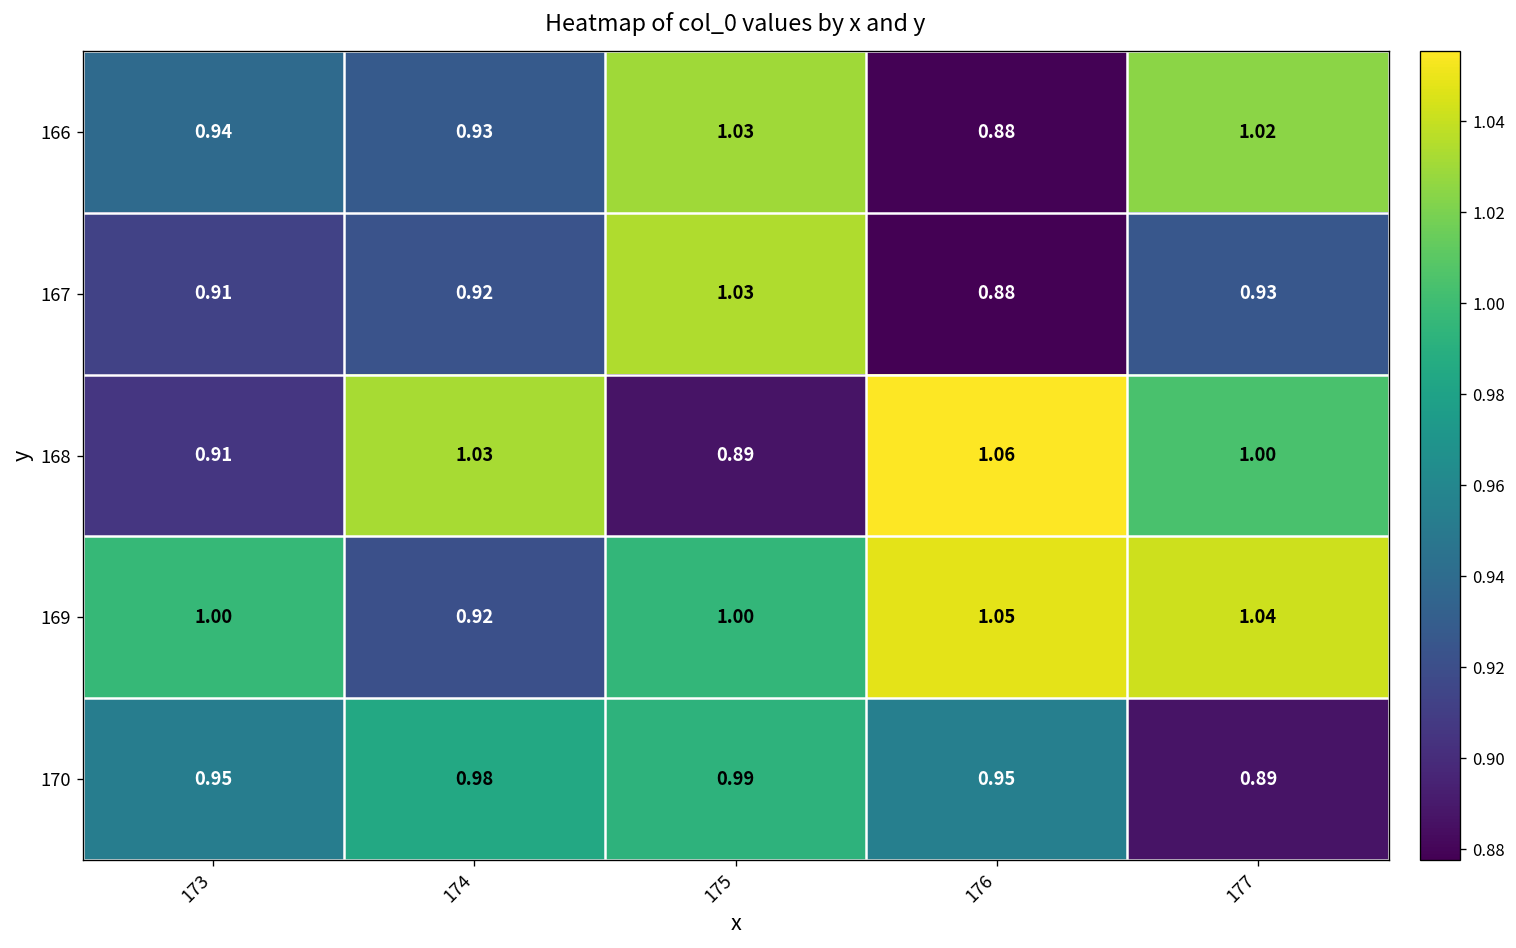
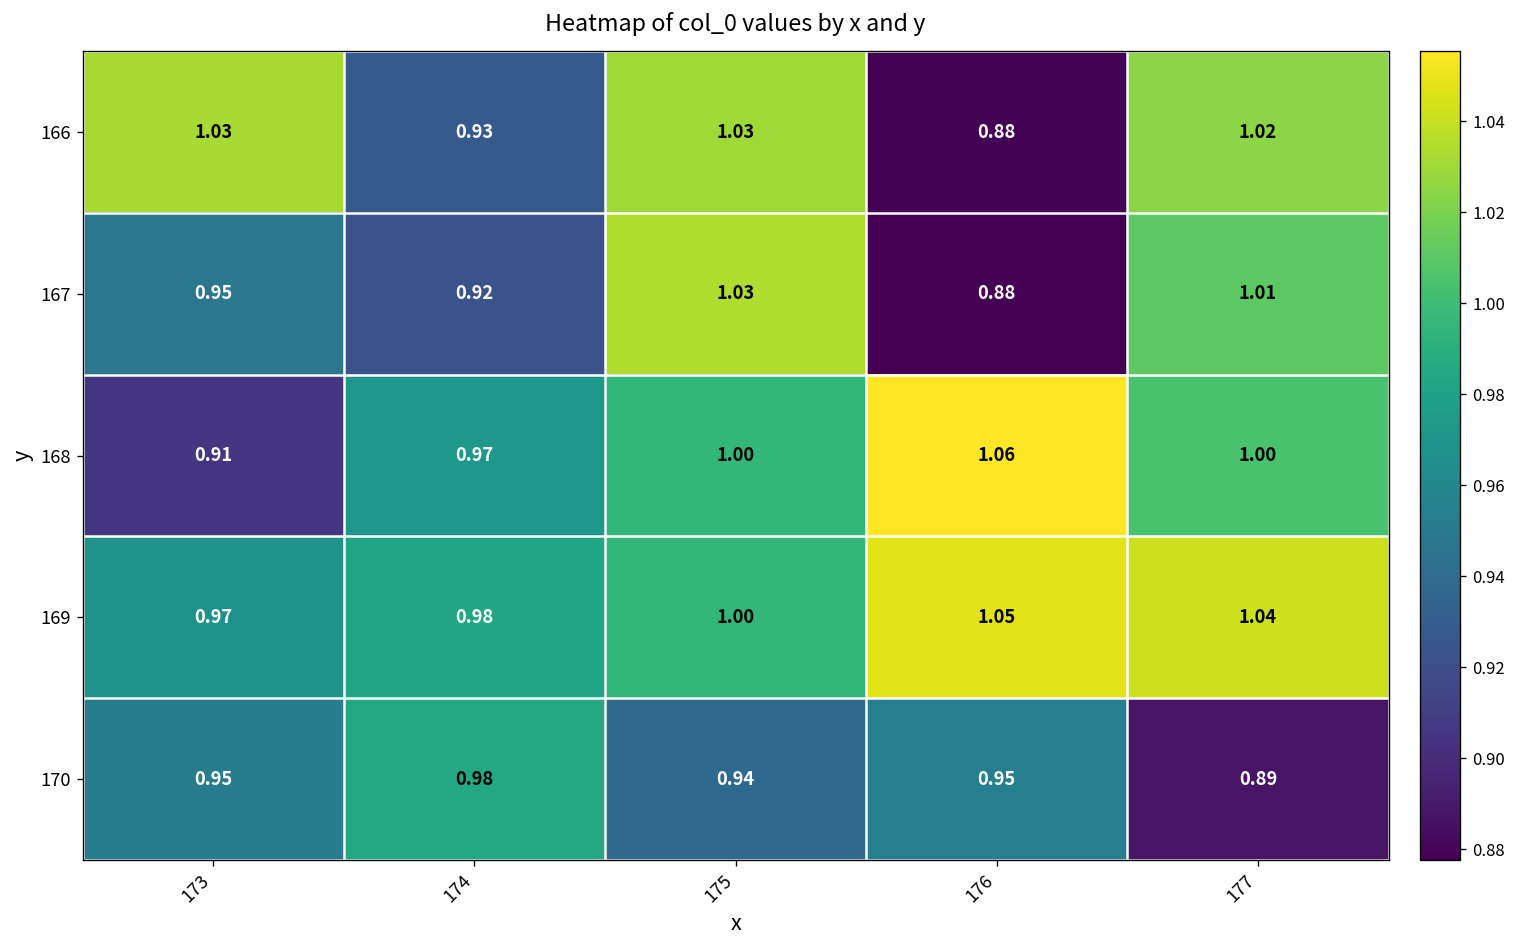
  {
    "166": {
-     "173": 0.94,
+     "173": 1.03,
      "174": 0.93,
      "175": 1.03,
      "176": 0.88,
      "177": 1.02
    },
    "167": {
-     "173": 0.91,
+     "173": 0.95,
      "174": 0.92,
      "175": 1.03,
      "176": 0.88,
-     "177": 0.93
+     "177": 1.01
    },
    "168": {
      "173": 0.91,
-     "174": 1.03,
-     "175": 0.89,
+     "174": 0.97,
+     "175": 1.00,
      "176": 1.06,
      "177": 1.00
    },
    "169": {
-     "173": 1.00,
-     "174": 0.92,
+     "173": 0.97,
+     "174": 0.98,
      "175": 1.00,
      "176": 1.05,
      "177": 1.04
    },
    "170": {
      "173": 0.95,
      "174": 0.98,
-     "175": 0.99,
+     "175": 0.94,
      "176": 0.95,
      "177": 0.89
    }
  }
